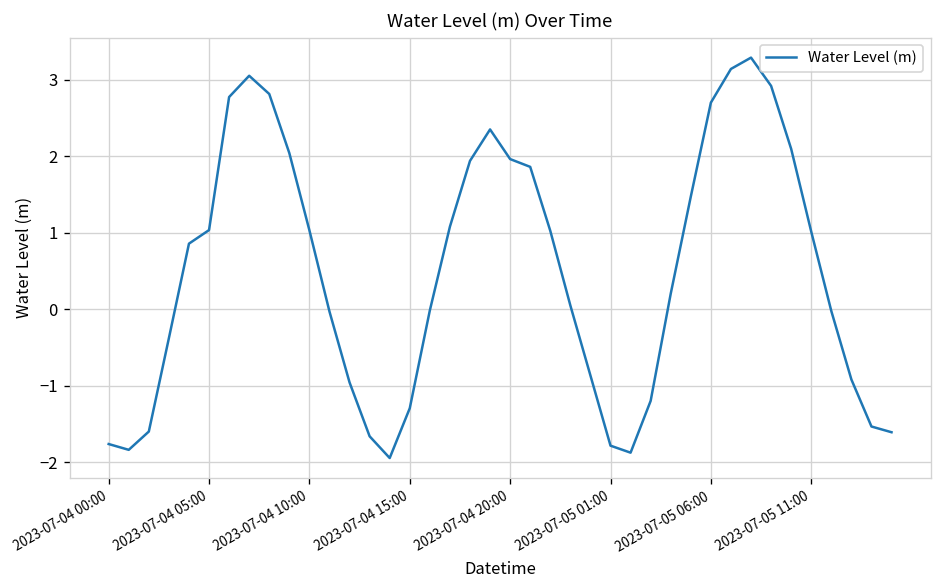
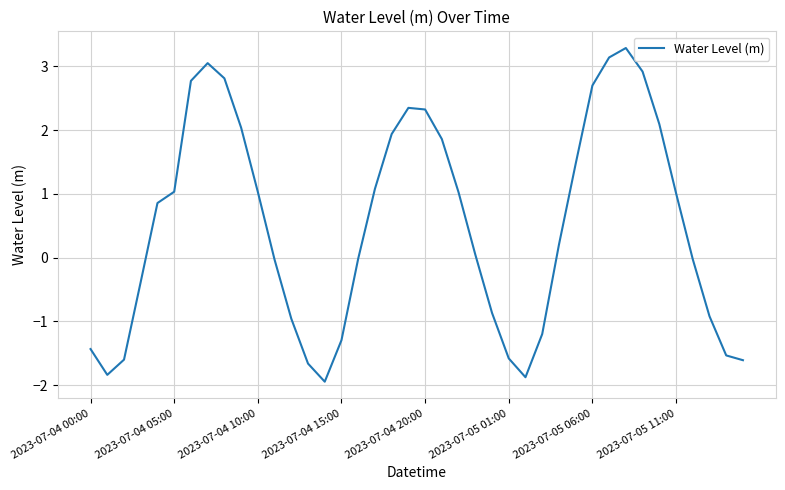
  {
-   "2023-07-04 00:00": -1.8,
+   "2023-07-04 00:00": -1.4,
    "2023-07-04 05:00": 1.0,
    "2023-07-04 10:00": 1.0,
    "2023-07-04 15:00": -1.3,
-   "2023-07-04 20:00": 2.0,
-   "2023-07-05 01:00": -1.8,
+   "2023-07-04 20:00": 2.3,
+   "2023-07-05 01:00": -1.6,
    "2023-07-05 06:00": 2.7,
    "2023-07-05 11:00": 1.0
  }
